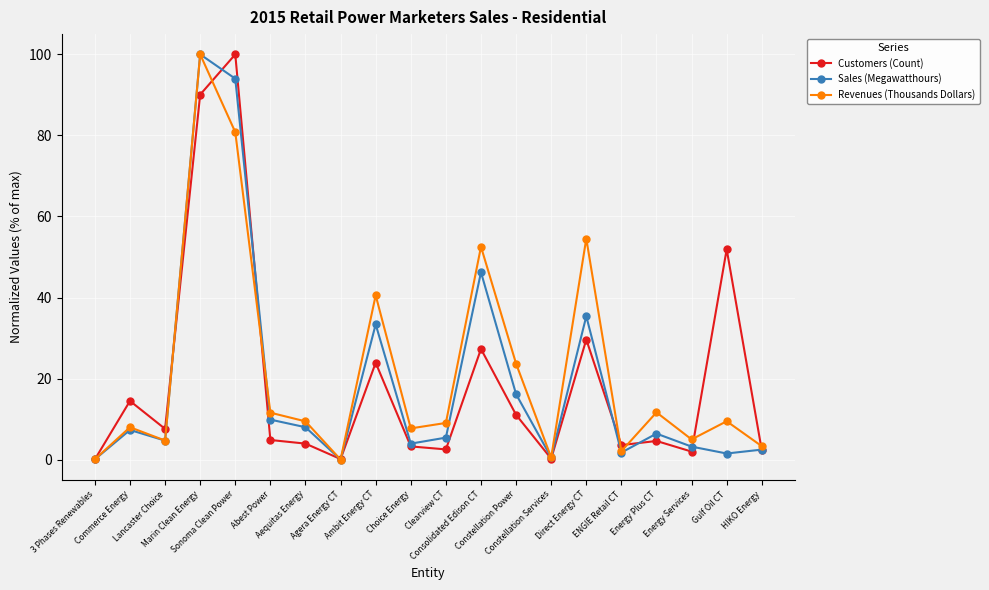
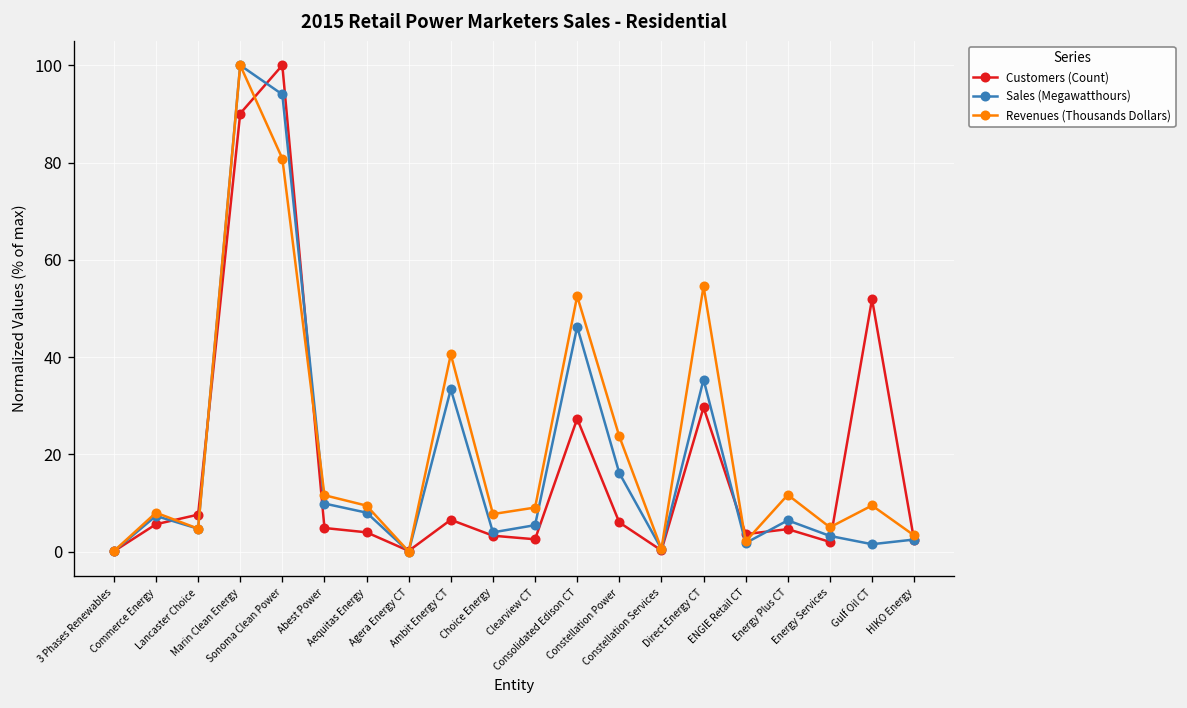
  {
    "Customers (Count)": {
-     "Commerce Energy": 14,
+     "Commerce Energy": 6,
      "Lancaster Choice": 8,
      "Marin Clean Energy": 90,
      "Sonoma Clean Power": 100,
      "Abest Power": 5,
      "Aequitas Energy": 4,
-     "Ambit Energy CT": 24,
+     "Ambit Energy CT": 7,
      "Choice Energy": 3,
      "Clearview CT": 3,
      "Consolidated Edison CT": 27,
-     "Constellation Power": 11,
+     "Constellation Power": 6,
      "Direct Energy CT": 30,
      "ENGIE Retail CT": 4,
      "Energy Plus CT": 5,
      "Energy Services": 2,
      "Gulf Oil CT": 52
    },
    "Sales (Megawatthours)": {
      "Commerce Energy": 7,
      "Sonoma Clean Power": 94,
      "Abest Power": 10,
      "Aequitas Energy": 8,
      "Ambit Energy CT": 33,
      "Choice Energy": 4,
      "Clearview CT": 5,
      "Consolidated Edison CT": 46,
      "Constellation Power": 16,
      "Direct Energy CT": 35,
      "Energy Plus CT": 6,
      "Energy Services": 3,
      "Gulf Oil CT": 2
    },
    "Revenues (Thousands Dollars)": {
      "Commerce Energy": 8,
      "Sonoma Clean Power": 81,
      "Abest Power": 12,
      "Aequitas Energy": 9,
      "Ambit Energy CT": 41,
      "Choice Energy": 8,
      "Clearview CT": 9,
      "Consolidated Edison CT": 53,
      "Constellation Power": 24,
      "Direct Energy CT": 55,
      "Energy Plus CT": 12,
      "Energy Services": 5,
      "Gulf Oil CT": 9,
      "HIKO Energy": 3
    }
  }
